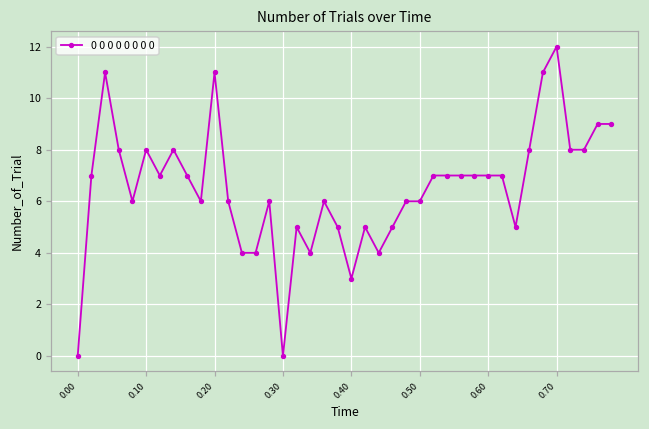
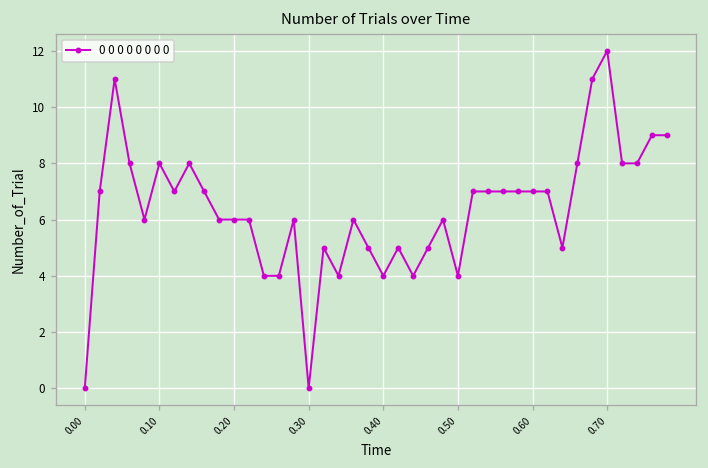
  {
    "0.00": 0,
    "0.10": 8,
-   "0.20": 11,
+   "0.20": 6,
    "0.30": 0,
-   "0.40": 3,
-   "0.50": 6,
+   "0.40": 4,
+   "0.50": 4,
    "0.60": 7,
    "0.70": 12
  }
